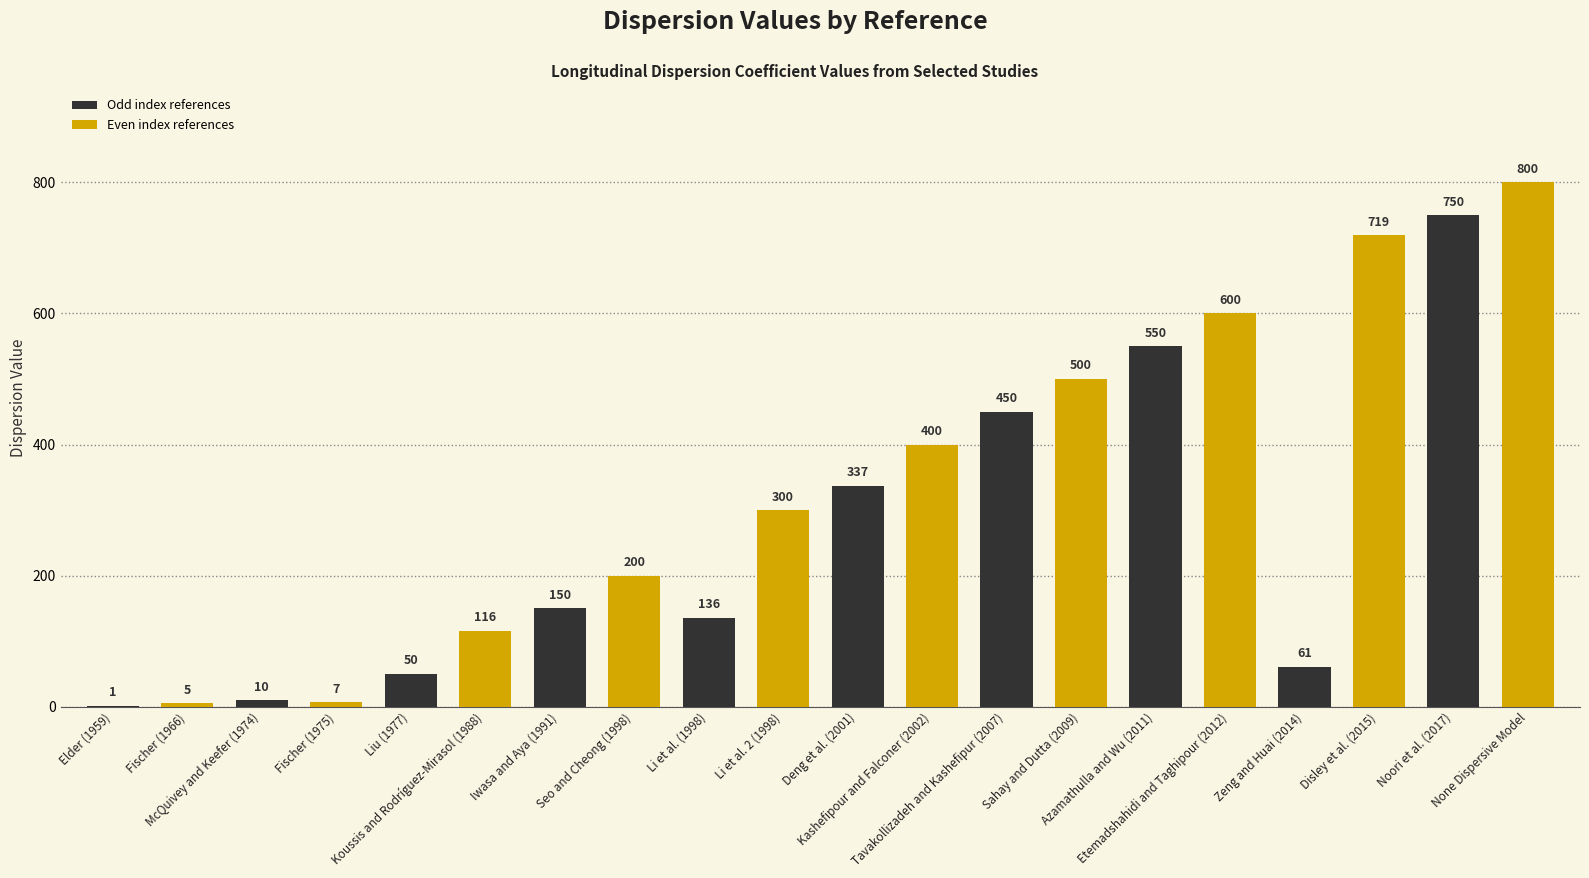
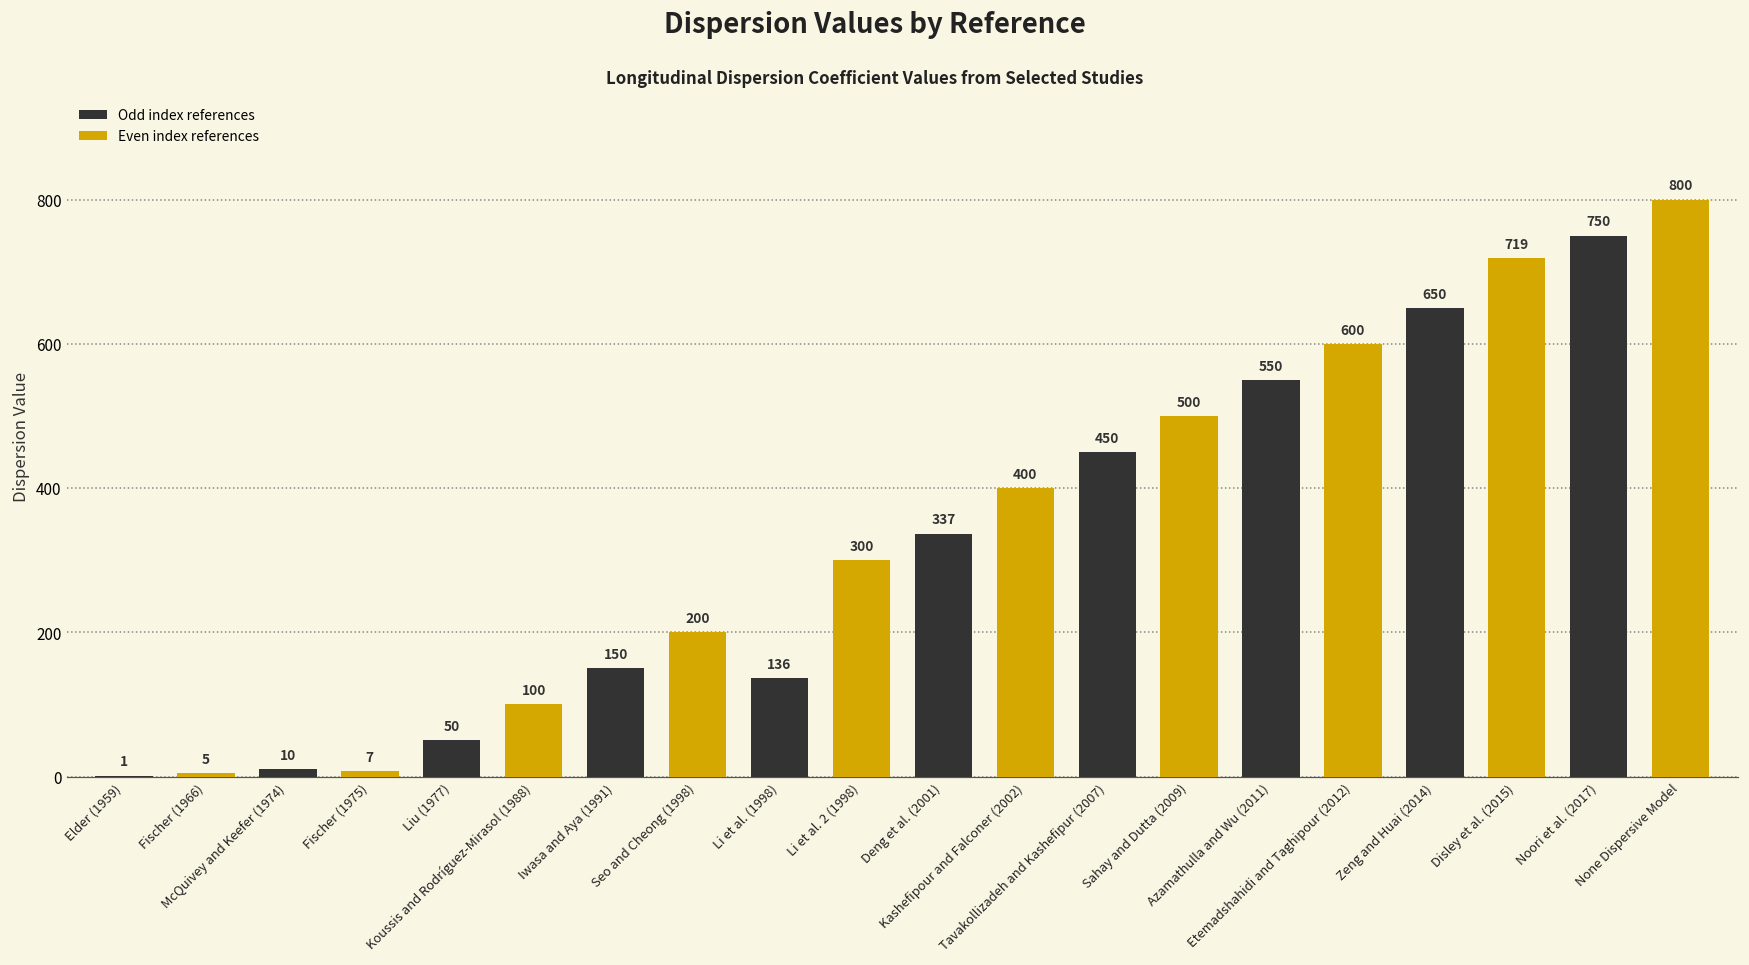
  {
    "Elder (1959)": 1,
    "Fischer (1966)": 5,
    "McQuivey and Keefer (1974)": 10,
    "Fischer (1975)": 7,
    "Liu (1977)": 50,
-   "Koussis and Rodríguez-Mirasol (1988)": 116,
+   "Koussis and Rodríguez-Mirasol (1988)": 100,
    "Iwasa and Aya (1991)": 150,
    "Seo and Cheong (1998)": 200,
    "Li et al. (1998)": 136,
    "Li et al. 2 (1998)": 300,
    "Deng et al. (2001)": 337,
    "Kashefipour and Falconer (2002)": 400,
    "Tavakollizadeh and Kashefipur (2007)": 450,
    "Sahay and Dutta (2009)": 500,
    "Azamathulla and Wu (2011)": 550,
    "Etemadshahidi and Taghipour (2012)": 600,
-   "Zeng and Huai (2014)": 61,
+   "Zeng and Huai (2014)": 650,
    "Disley et al. (2015)": 719,
    "Noori et al. (2017)": 750,
    "None Dispersive Model": 800
  }
